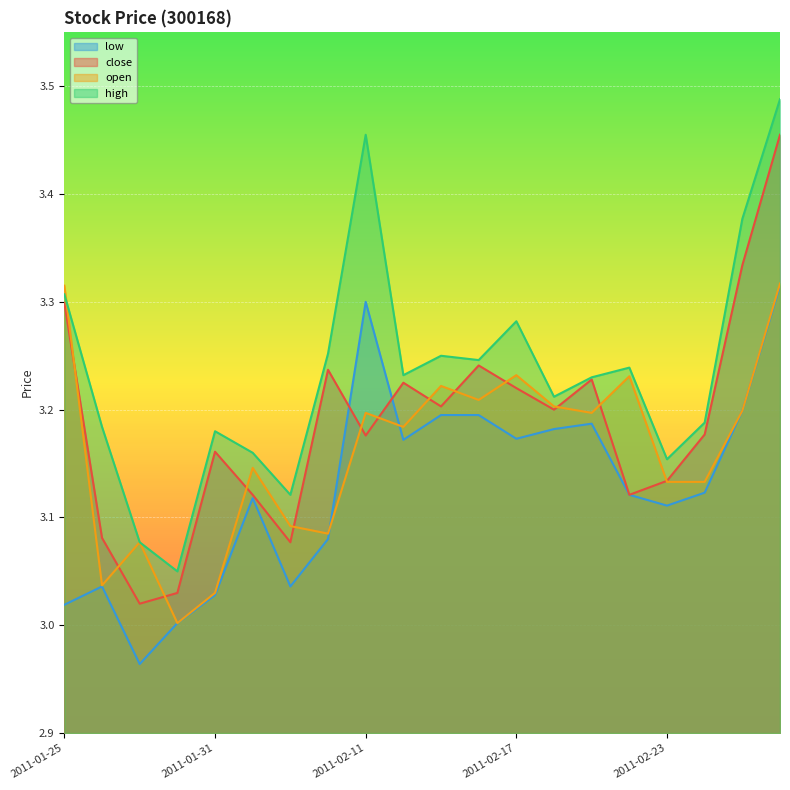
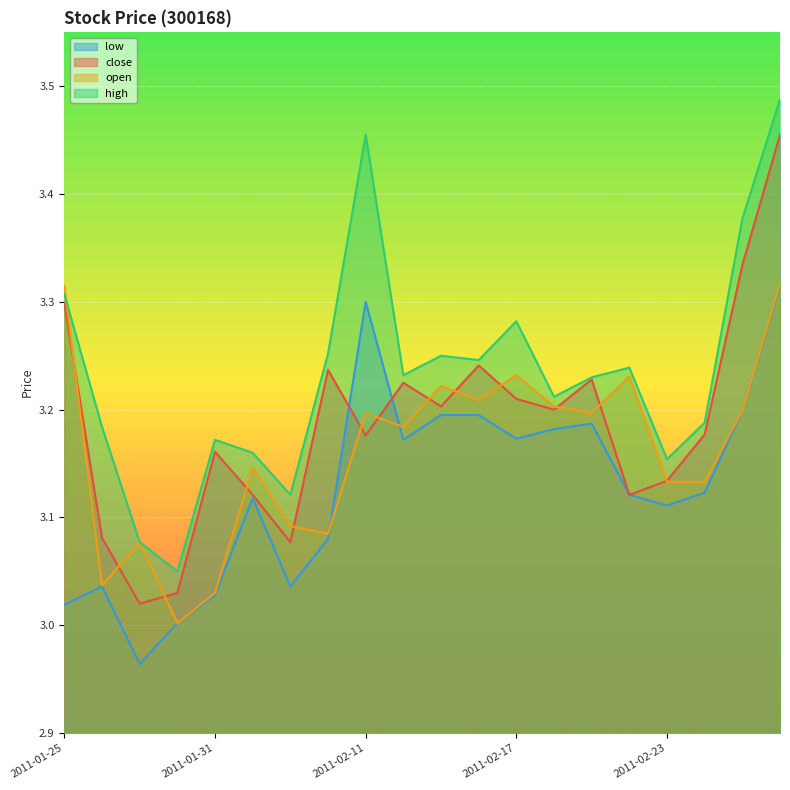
  {
    "low": {
      "2011-01-25": 3.019,
      "2011-02-11": 3.300,
      "2011-02-17": 3.173,
      "2011-02-23": 3.111
    },
    "close": {
      "2011-01-25": 3.30,
      "2011-01-31": 3.16,
      "2011-02-11": 3.176,
-     "2011-02-17": 3.22
+     "2011-02-17": 3.21
    },
    "open": {
      "2011-01-25": 3.315,
      "2011-02-11": 3.197,
      "2011-02-17": 3.232
    },
    "high": {
      "2011-01-25": 3.307,
-     "2011-01-31": 3.180,
+     "2011-01-31": 3.172,
      "2011-02-11": 3.455,
      "2011-02-17": 3.282,
      "2011-02-23": 3.154
    }
  }
